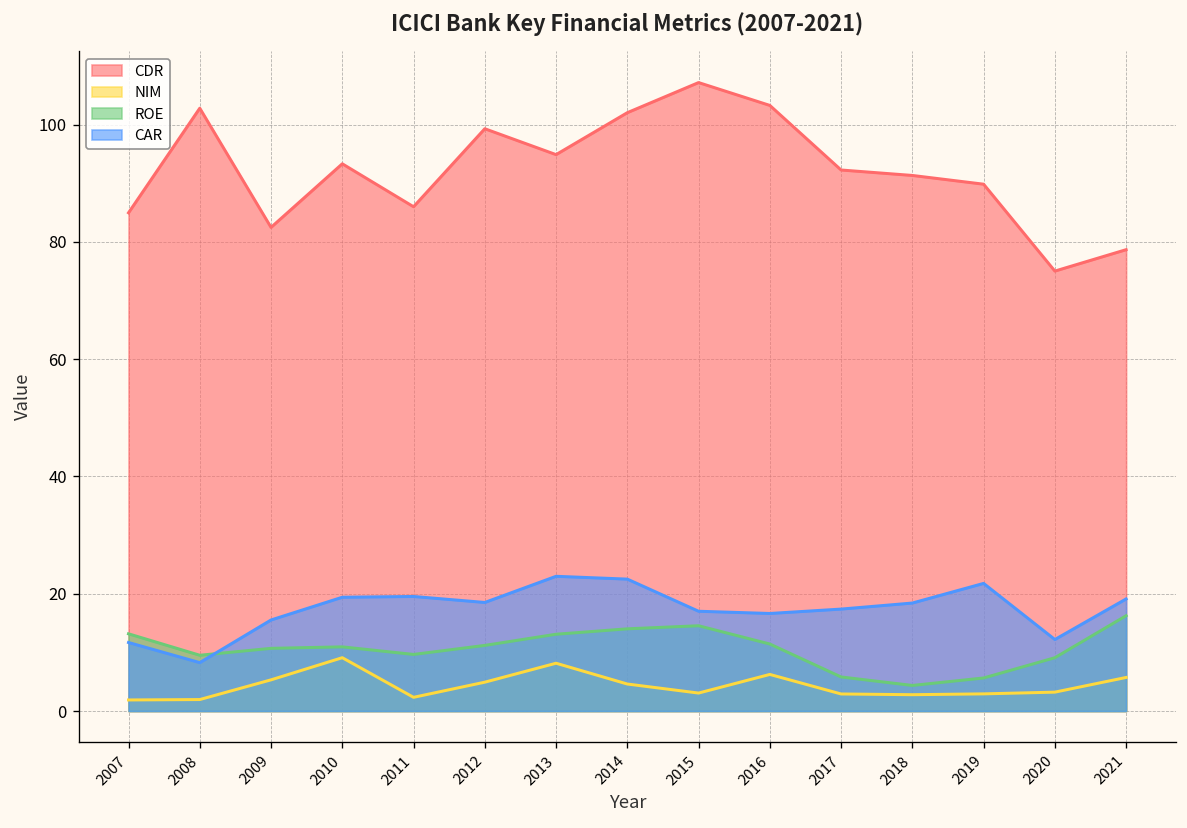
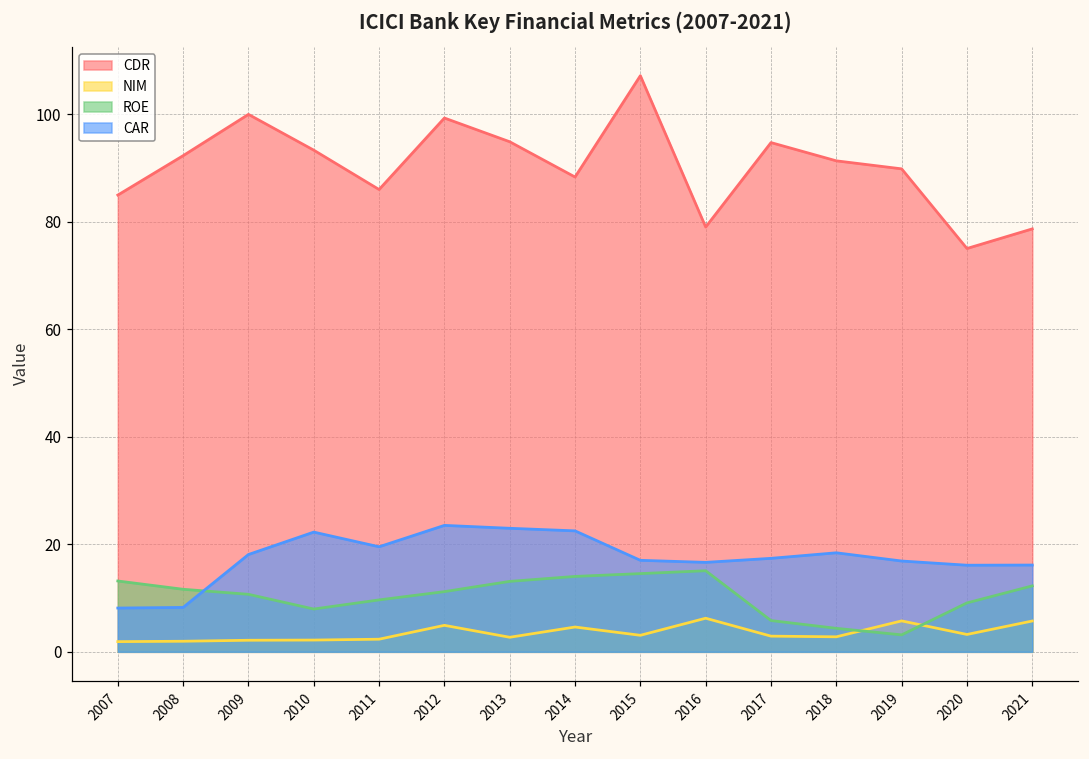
  {
    "CDR": {
      "2007": 85,
-     "2008": 103,
-     "2009": 82,
+     "2008": 92,
+     "2009": 100,
      "2010": 93,
      "2011": 86,
      "2012": 99,
      "2013": 95,
-     "2014": 102,
+     "2014": 88,
      "2015": 107,
-     "2016": 103,
-     "2017": 92,
+     "2016": 79,
+     "2017": 95,
      "2018": 91,
      "2019": 90,
      "2020": 75,
      "2021": 79
    },
    "NIM": {
      "2007": 2,
      "2008": 2,
-     "2009": 5,
-     "2010": 9,
+     "2009": 2,
+     "2010": 2,
      "2011": 2,
      "2012": 5,
-     "2013": 8,
+     "2013": 3,
      "2014": 5,
      "2015": 3,
      "2016": 6,
      "2017": 3,
      "2018": 3,
-     "2019": 3,
+     "2019": 6,
      "2020": 3,
      "2021": 6
    },
    "ROE": {
      "2007": 13,
-     "2008": 10,
+     "2008": 12,
      "2009": 11,
-     "2010": 11,
+     "2010": 8,
      "2011": 10,
      "2012": 11,
      "2013": 13,
      "2014": 14,
      "2015": 15,
-     "2016": 11,
+     "2016": 15,
      "2017": 6,
      "2018": 4,
-     "2019": 6,
+     "2019": 3,
      "2020": 9,
-     "2021": 16
+     "2021": 12
    },
    "CAR": {
-     "2007": 12,
+     "2007": 8,
      "2008": 8,
-     "2009": 16,
-     "2010": 19,
+     "2009": 18,
+     "2010": 22,
      "2011": 20,
-     "2012": 19,
+     "2012": 24,
      "2013": 23,
      "2014": 23,
      "2015": 17,
      "2016": 17,
      "2017": 17,
      "2018": 18,
-     "2019": 22,
-     "2020": 12,
-     "2021": 19
+     "2019": 17,
+     "2020": 16,
+     "2021": 16
    }
  }
